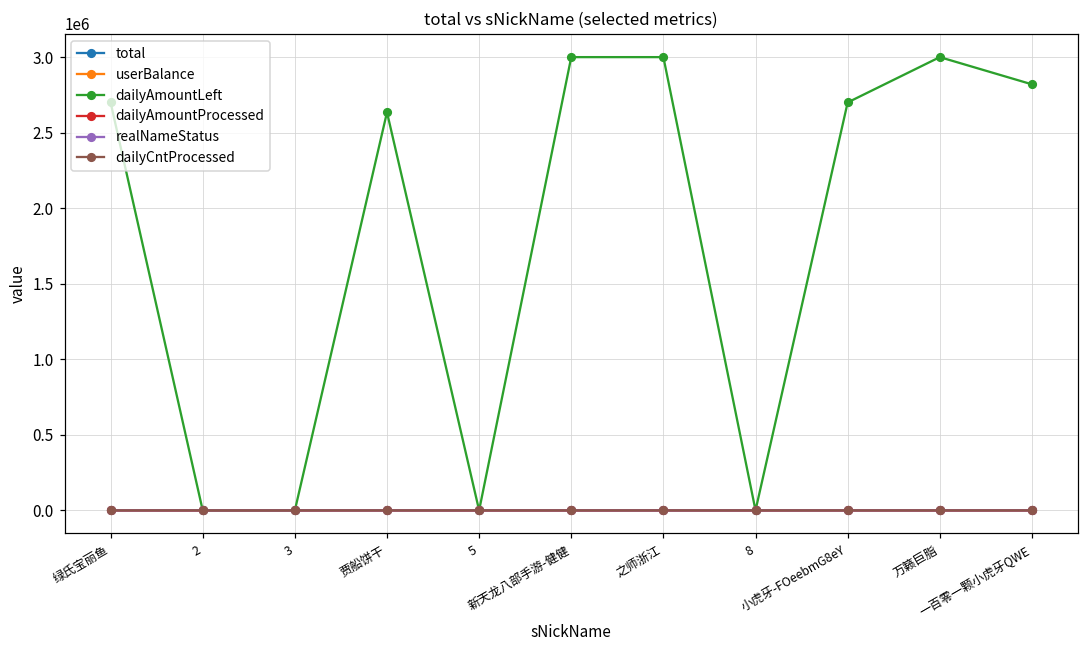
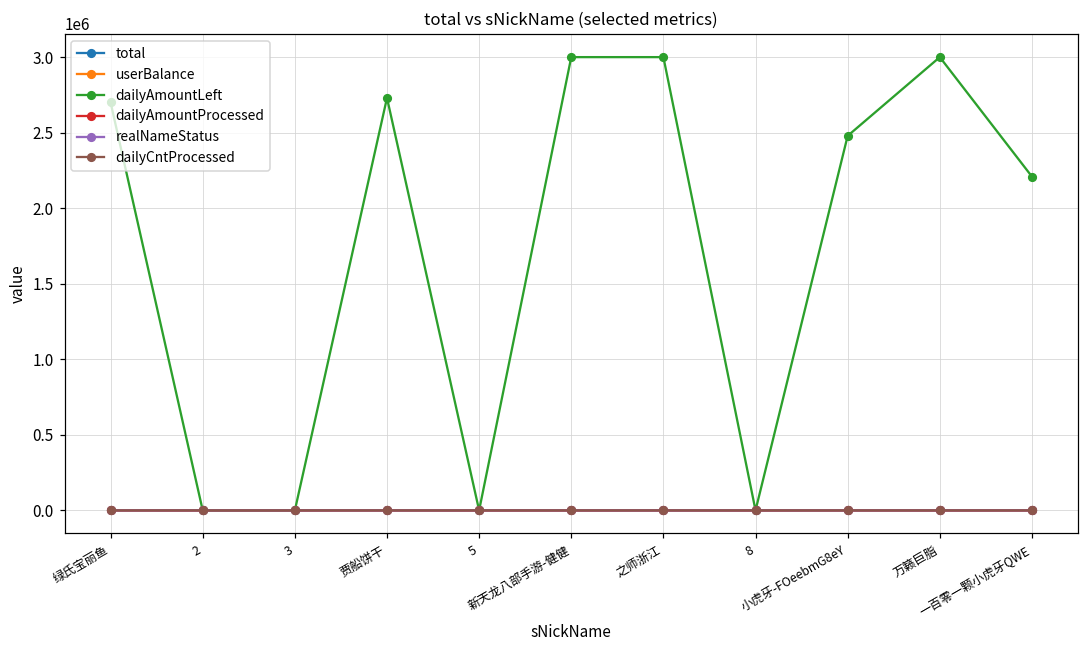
  {
    "dailyCntProcessed": {
      "绿氏宝丽鱼": 0,
      "贾船饼干": 0,
      "新天龙八部手游-健健": 0,
      "之师浙江": 0,
      "小虎牙-FOeebmG8eY": 0,
      "万籁巨脂": 0,
      "一百零一颗小虎牙QWE": 0
    },
    "dailyAmountLeft": {
-     "贾船饼干": 2630000,
+     "贾船饼干": 2730000,
      "新天龙八部手游-健健": 3000000,
      "之师浙江": 3000000,
-     "小虎牙-FOeebmG8eY": 2700000,
+     "小虎牙-FOeebmG8eY": 2480000,
      "万籁巨脂": 3000000,
-     "一百零一颗小虎牙QWE": 2820000
+     "一百零一颗小虎牙QWE": 2210000
    }
  }
